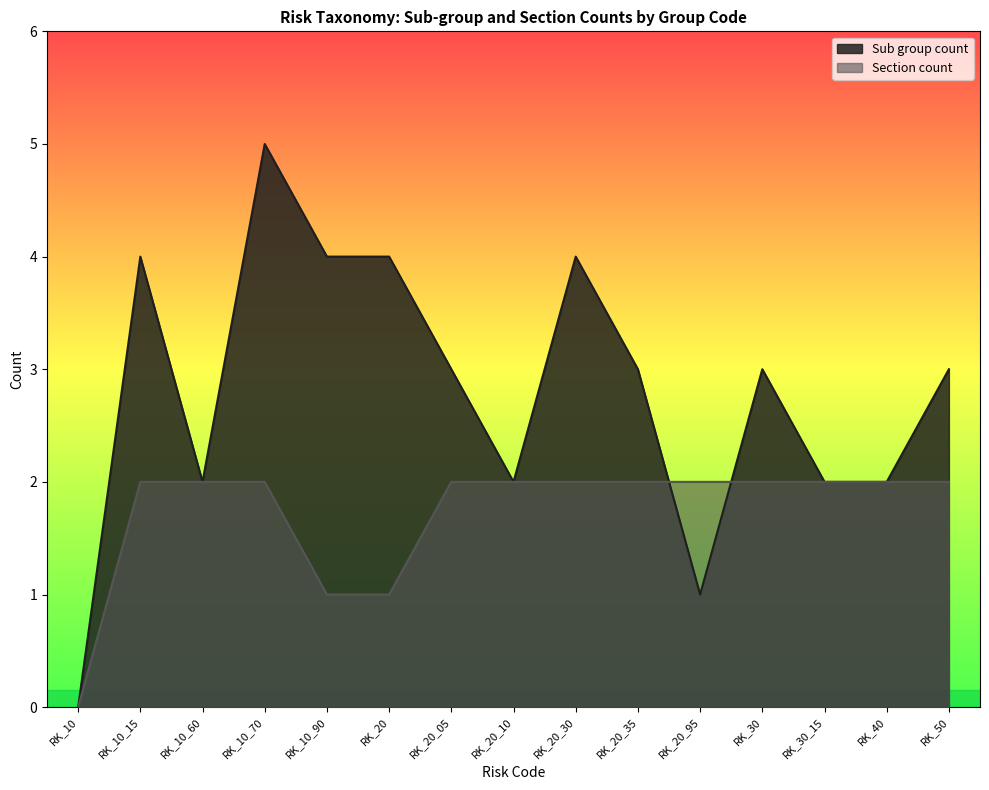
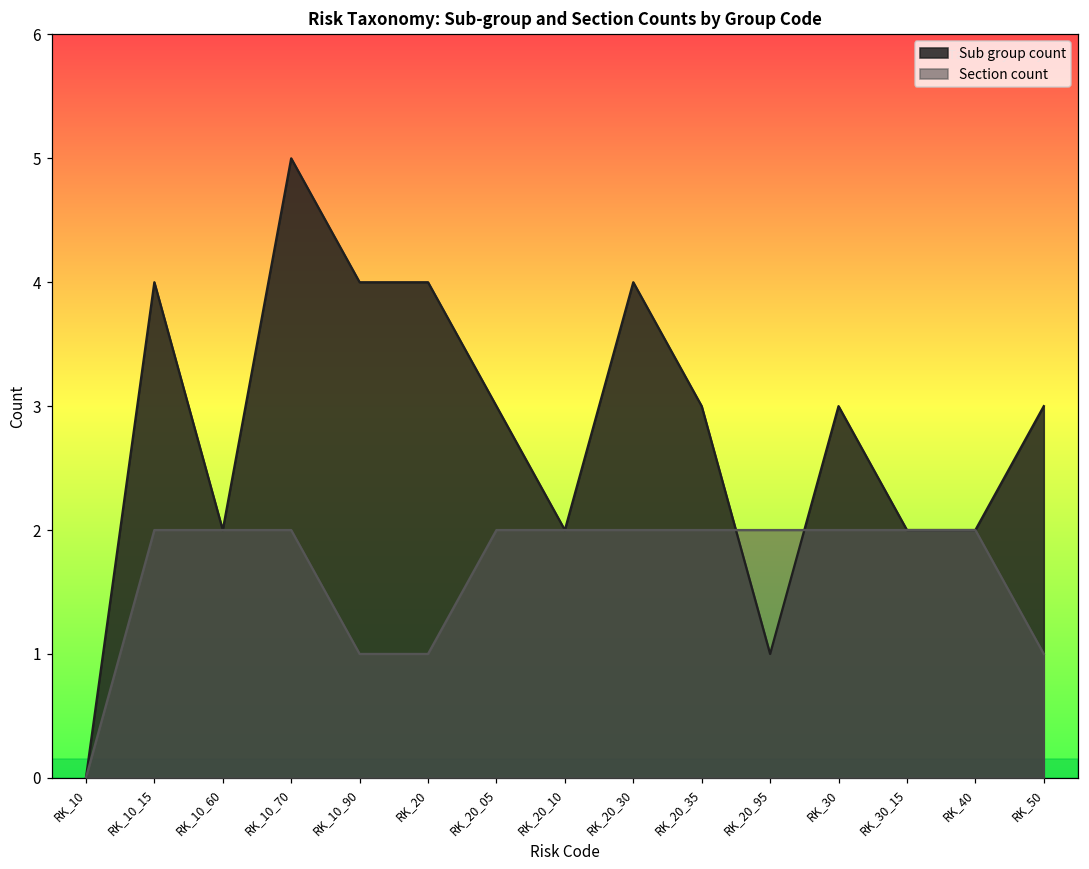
  {
    "Sub group count": {
      "RK_10_15": 4,
      "RK_10_70": 5,
      "RK_10_90": 4,
      "RK_20": 4,
      "RK_20_05": 3,
      "RK_20_30": 4,
      "RK_20_35": 3,
      "RK_20_95": 1,
      "RK_30": 3,
      "RK_50": 3
    },
    "Section count": {
      "RK_10_15": 2,
      "RK_10_70": 2,
      "RK_10_90": 1,
      "RK_20": 1,
      "RK_20_05": 2,
      "RK_20_30": 2,
      "RK_20_35": 2,
      "RK_20_95": 2,
      "RK_30": 2,
-     "RK_50": 2
+     "RK_50": 1
    }
  }
